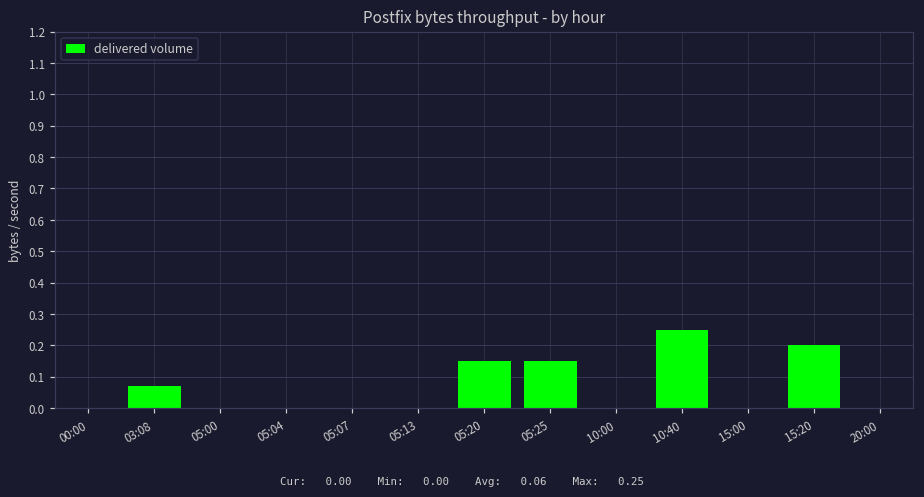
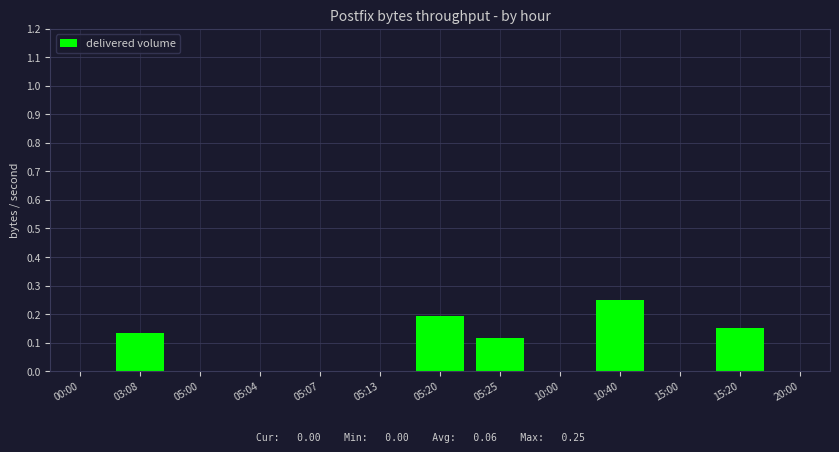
  {
    "00:00": 0.00,
-   "03:08": 0.07,
+   "03:08": 0.13,
    "05:00": 0.00,
    "05:04": 0.00,
    "05:07": 0.00,
    "05:13": 0.00,
-   "05:20": 0.15,
-   "05:25": 0.15,
+   "05:20": 0.19,
+   "05:25": 0.12,
    "10:00": 0.00,
    "10:40": 0.25,
    "15:00": 0.00,
-   "15:20": 0.20,
+   "15:20": 0.15,
    "20:00": 0.00
  }
